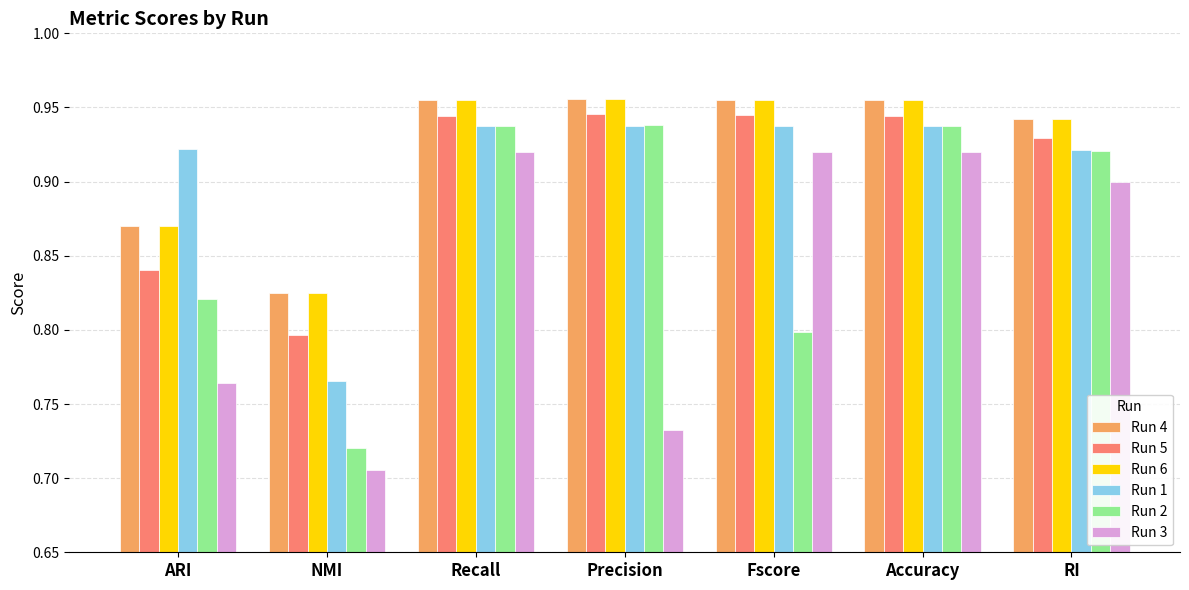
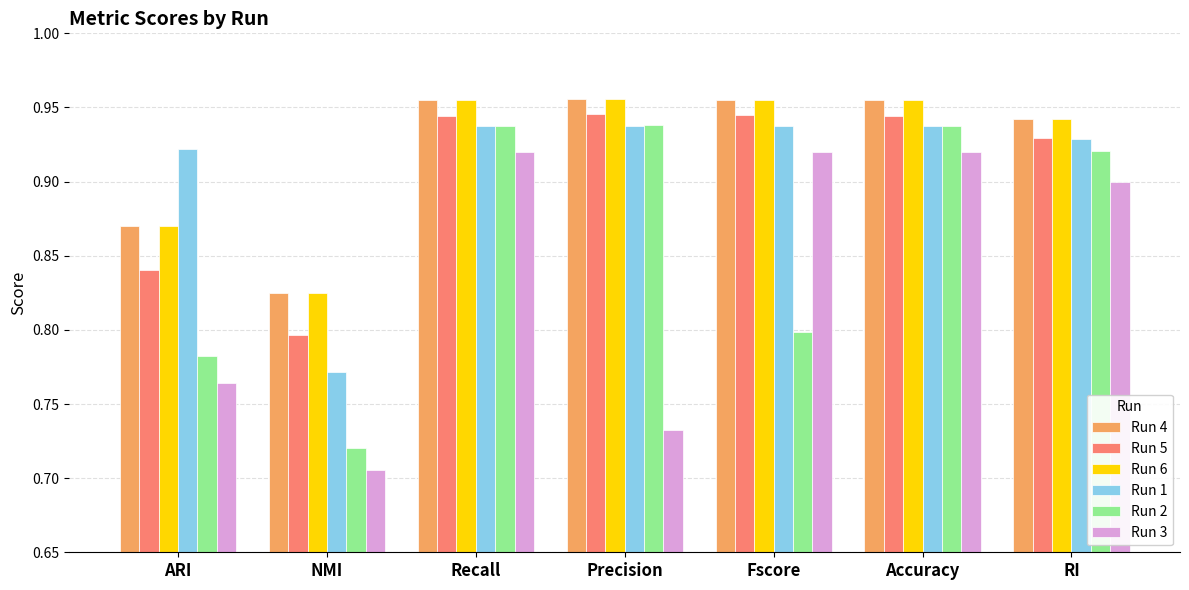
  {
    "Run 6": {
      "ARI": 0.870,
      "NMI": 0.825,
      "Recall": 0.955,
      "Precision": 0.955,
      "Fscore": 0.955,
      "Accuracy": 0.955,
      "RI": 0.942
    },
    "Run 1": {
      "ARI": 0.922,
-     "NMI": 0.765,
+     "NMI": 0.772,
      "Recall": 0.938,
      "Precision": 0.938,
      "Fscore": 0.937,
      "Accuracy": 0.938,
-     "RI": 0.921
+     "RI": 0.929
    },
    "Run 2": {
-     "ARI": 0.821,
+     "ARI": 0.782,
      "NMI": 0.720,
      "Recall": 0.938,
      "Precision": 0.938,
      "Fscore": 0.799,
      "Accuracy": 0.938,
      "RI": 0.921
    },
    "Run 3": {
      "ARI": 0.764,
      "NMI": 0.706,
      "Recall": 0.920,
      "Precision": 0.733,
      "Fscore": 0.920,
      "Accuracy": 0.920,
      "RI": 0.900
    }
  }
